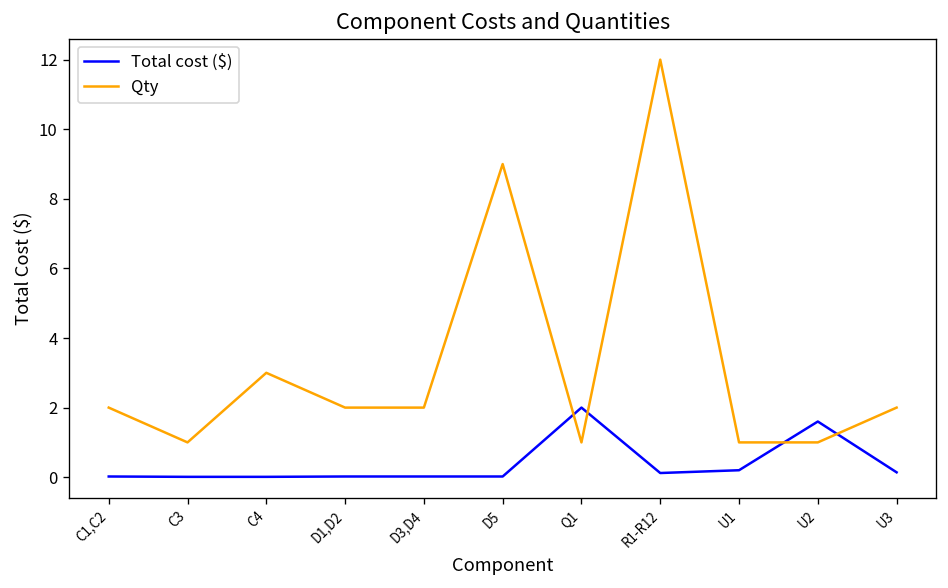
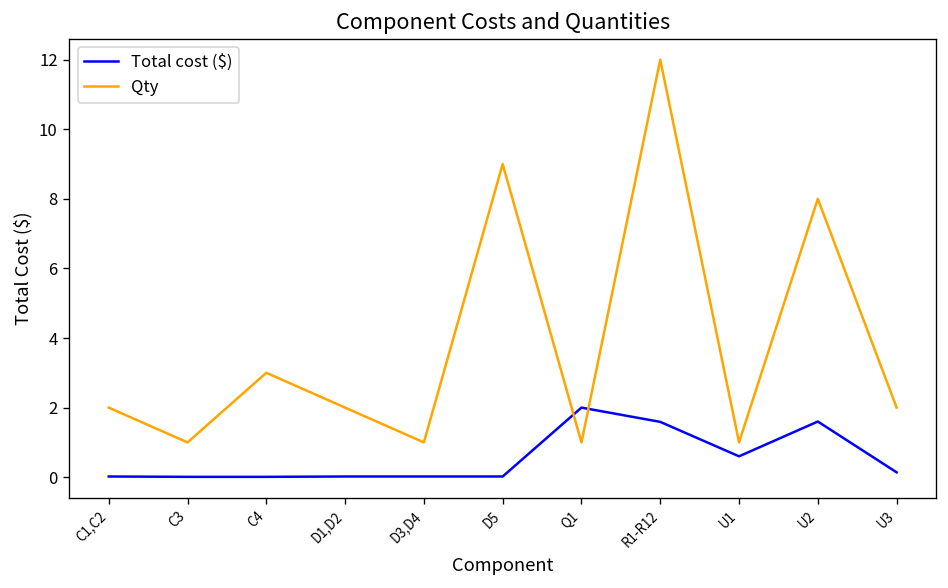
  {
    "Total cost ($)": {
      "C1,C2": 0.0,
      "C3": 0.0,
      "C4": 0.0,
      "D1,D2": 0.0,
      "D3,D4": 0.0,
      "D5": 0.0,
      "Q1": 2.0,
-     "R1-R12": 0.1,
-     "U1": 0.2,
+     "R1-R12": 1.6,
+     "U1": 0.6,
      "U2": 1.6,
      "U3": 0.1
    },
    "Qty": {
      "C1,C2": 2,
      "C3": 1,
      "C4": 3,
      "D1,D2": 2,
-     "D3,D4": 2,
+     "D3,D4": 1,
      "D5": 9,
      "Q1": 1,
      "R1-R12": 12,
      "U1": 1,
-     "U2": 1,
+     "U2": 8,
      "U3": 2
    }
  }
